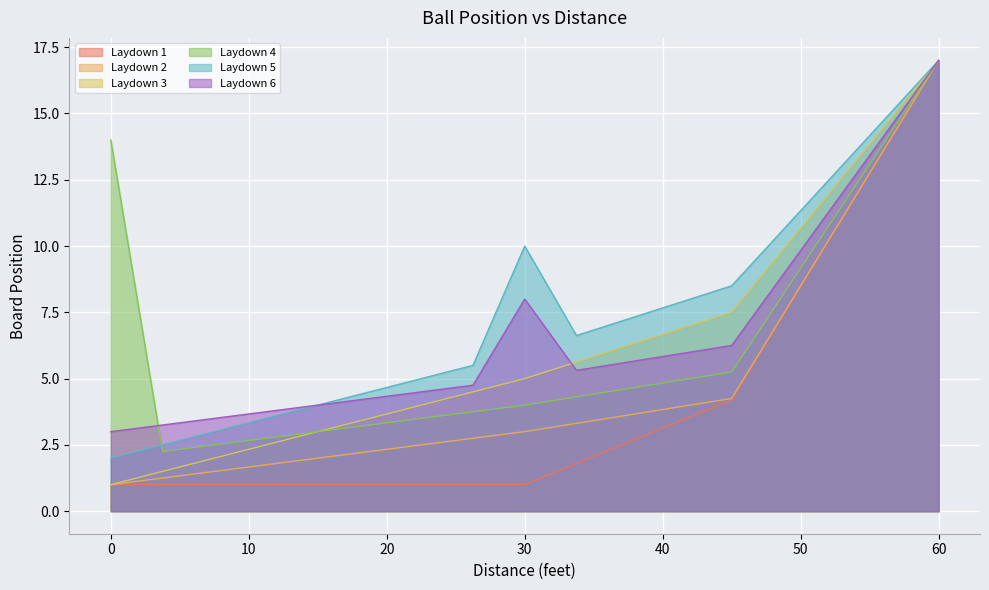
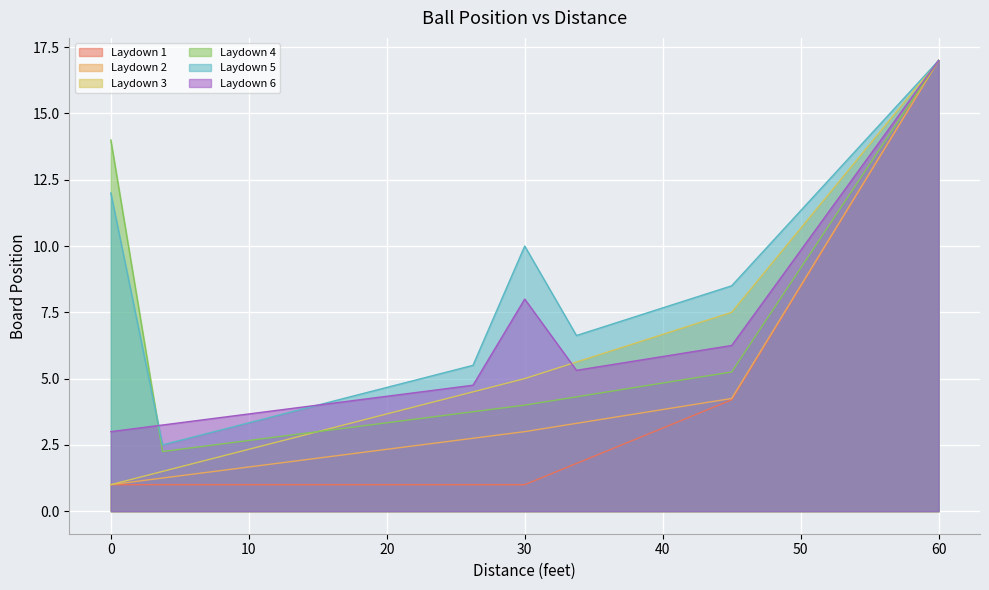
  {
    "Laydown 4": {
      "0": 14,
      "30": 4
    },
    "Laydown 5": {
-     "0": 2,
+     "0": 12,
      "30": 10
    },
    "Laydown 6": {
      "0": 3,
      "30": 8
    }
  }
